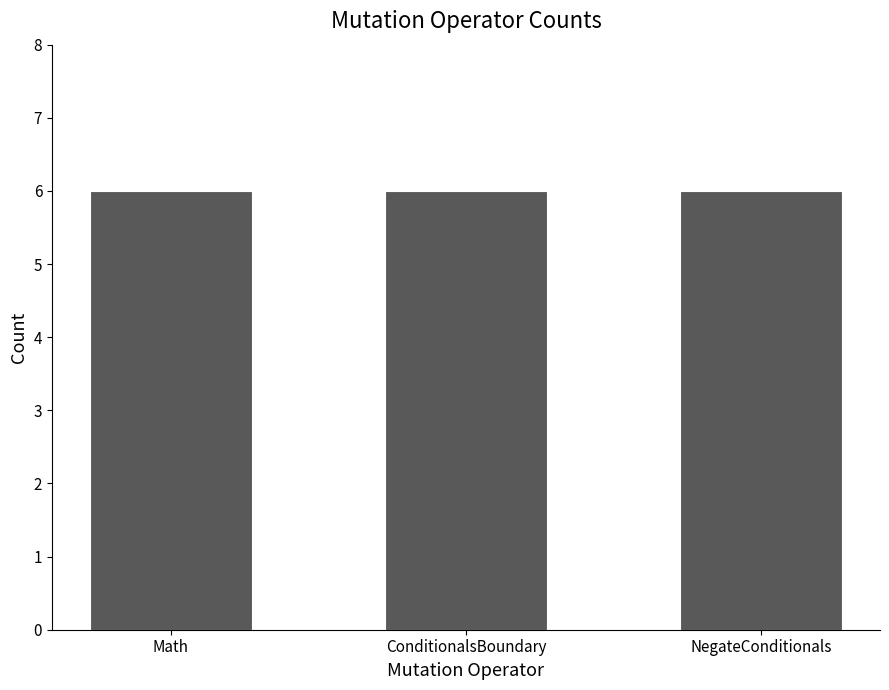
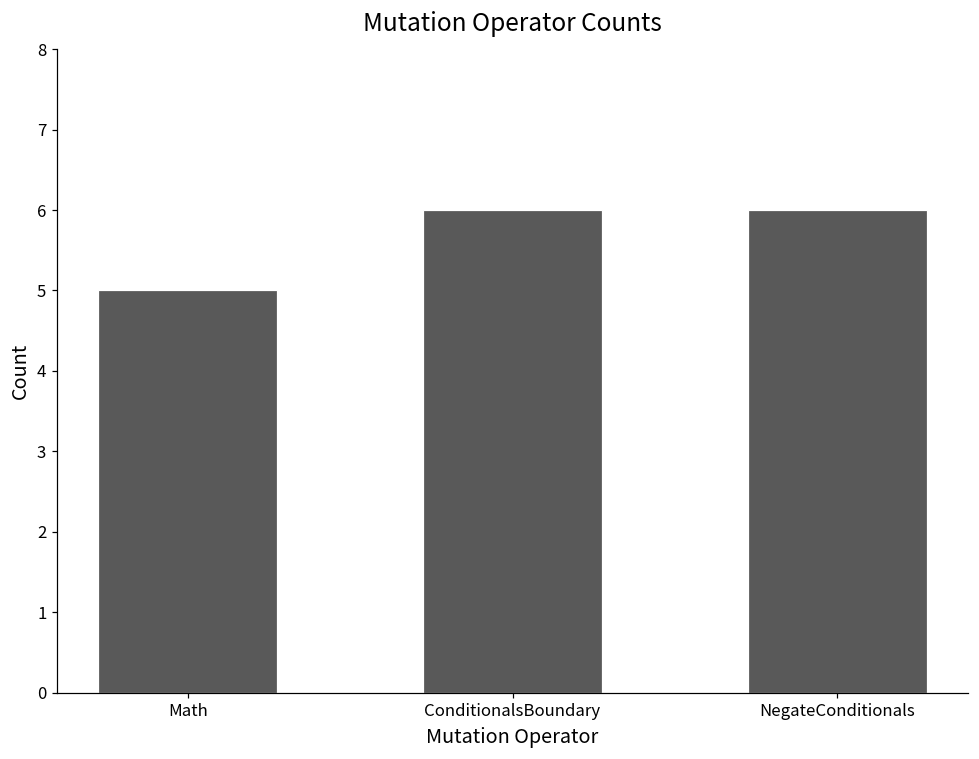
  {
-   "Math": 6,
+   "Math": 5,
    "ConditionalsBoundary": 6,
    "NegateConditionals": 6
  }
